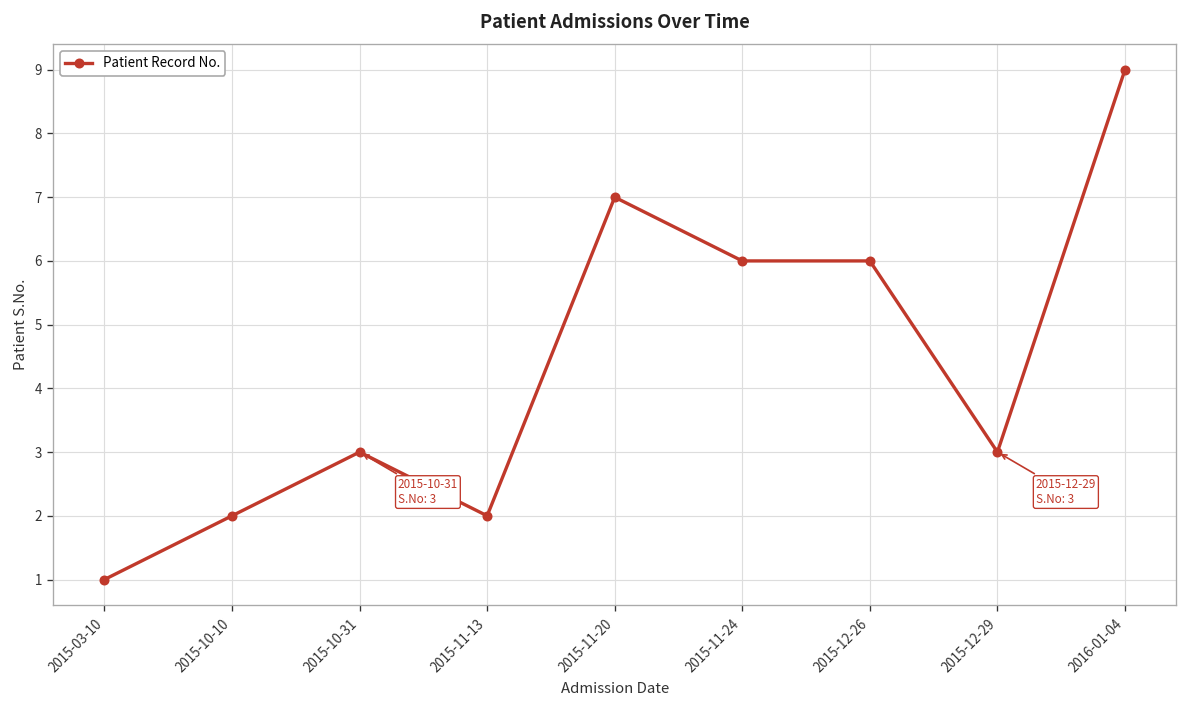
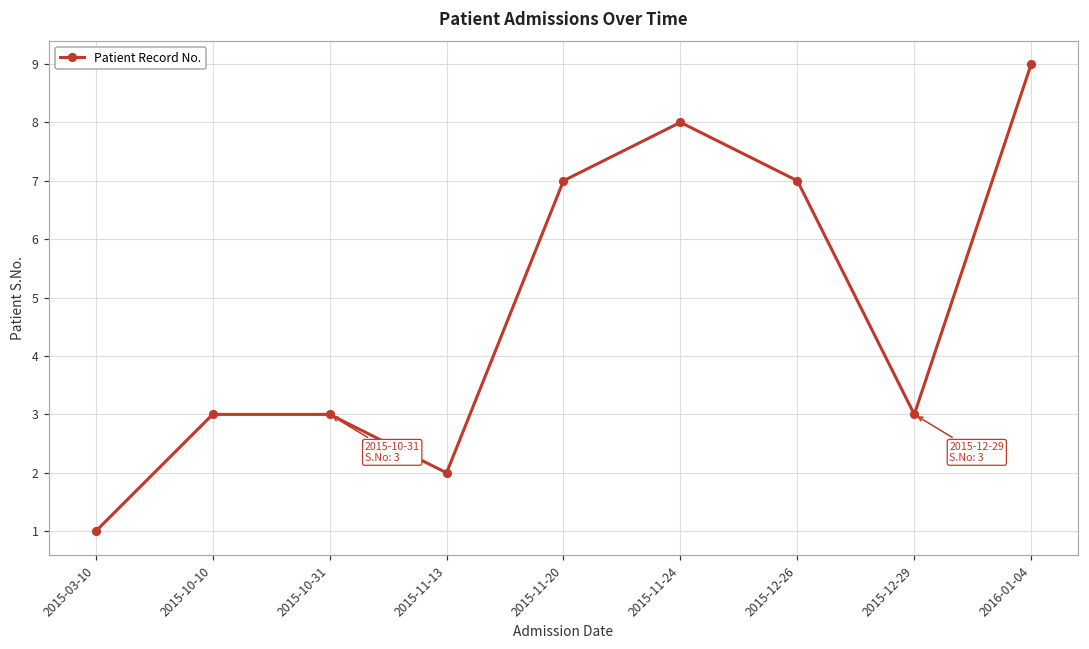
  {
    "2015-03-10": 1,
-   "2015-10-10": 2,
+   "2015-10-10": 3,
    "2015-11-13": 2,
    "2015-11-20": 7,
-   "2015-11-24": 6,
-   "2015-12-26": 6,
+   "2015-11-24": 8,
+   "2015-12-26": 7,
    "2016-01-04": 9
  }
